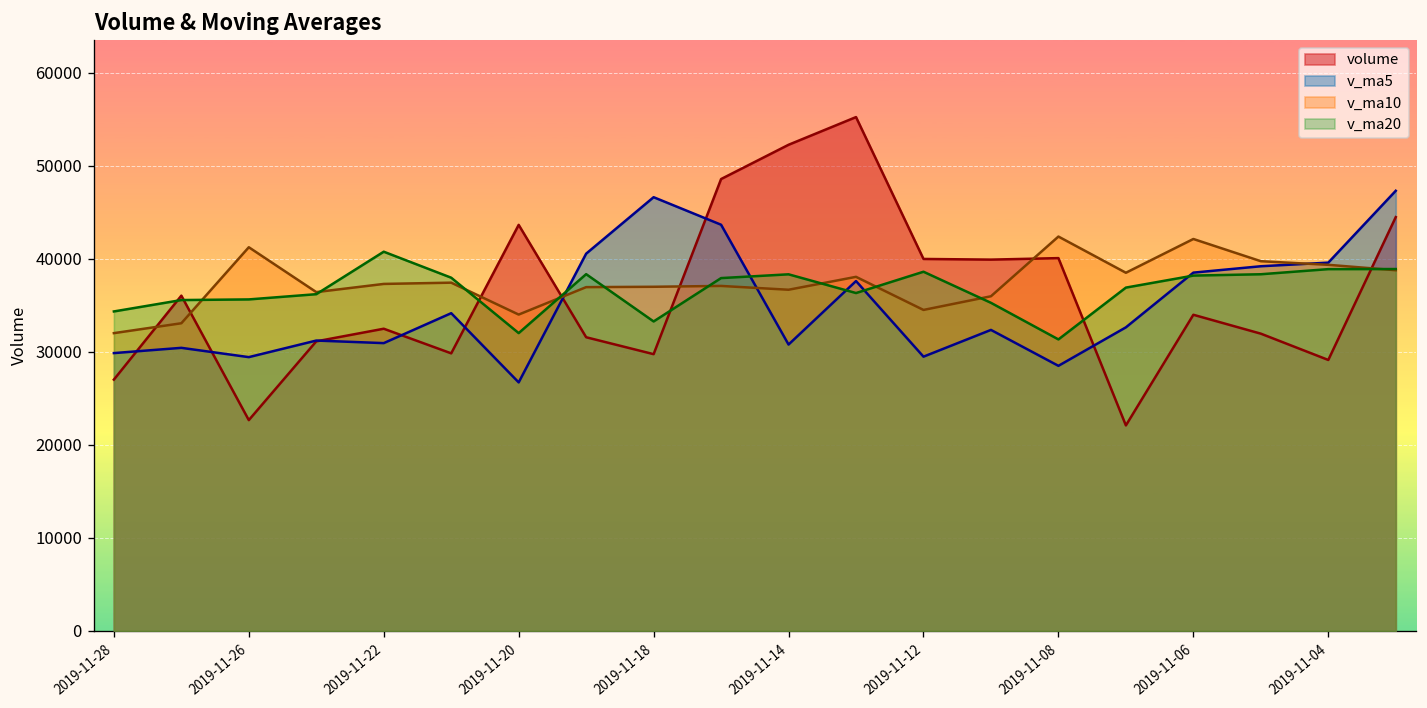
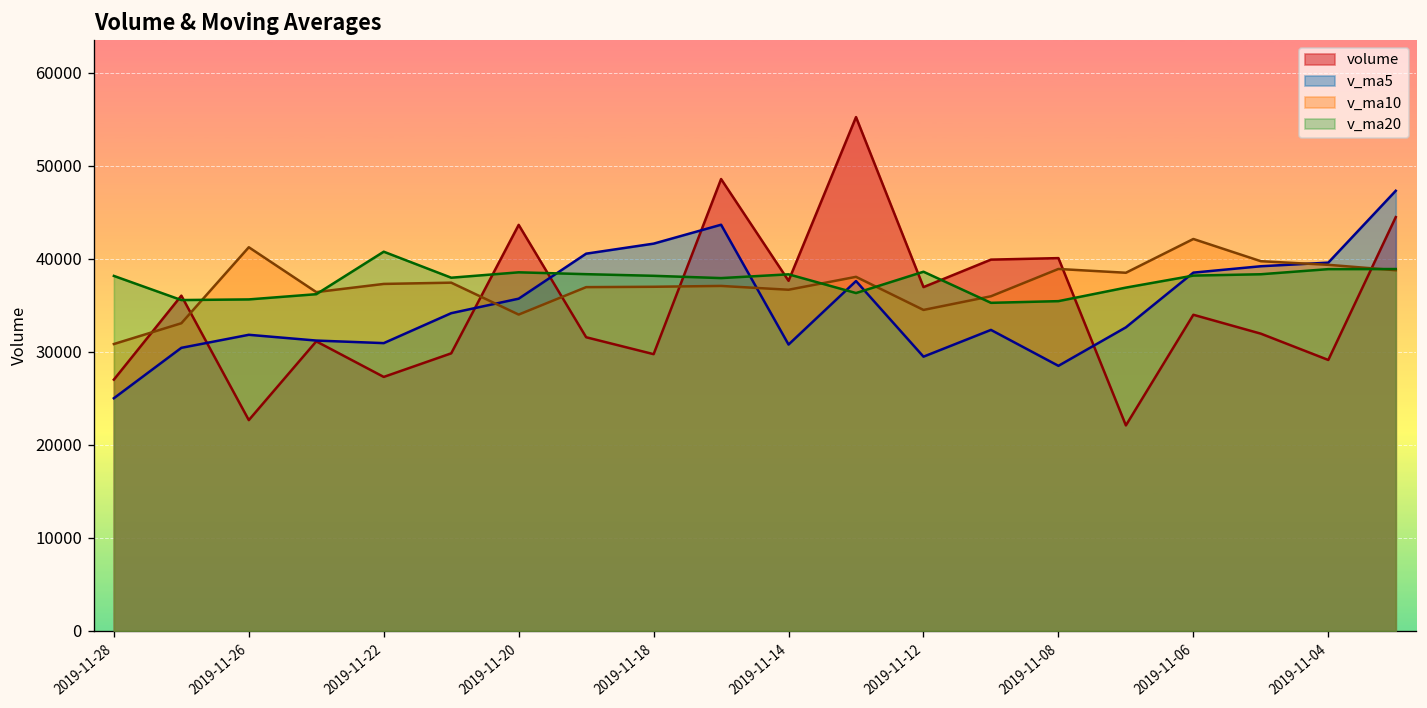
  {
    "volume": {
      "2019-11-28": 27000,
      "2019-11-26": 23000,
-     "2019-11-22": 32000,
+     "2019-11-22": 27000,
      "2019-11-20": 44000,
      "2019-11-18": 30000,
-     "2019-11-14": 52000,
-     "2019-11-12": 40000,
+     "2019-11-14": 38000,
+     "2019-11-12": 37000,
      "2019-11-08": 40000,
      "2019-11-06": 34000,
      "2019-11-04": 29000
    },
    "v_ma5": {
-     "2019-11-28": 30000,
-     "2019-11-26": 29000,
+     "2019-11-28": 25000,
+     "2019-11-26": 32000,
      "2019-11-22": 31000,
-     "2019-11-20": 27000,
-     "2019-11-18": 47000,
+     "2019-11-20": 36000,
+     "2019-11-18": 42000,
      "2019-11-14": 31000,
      "2019-11-12": 29000,
      "2019-11-08": 29000
    },
    "v_ma10": {
-     "2019-11-28": 32000,
+     "2019-11-28": 31000,
      "2019-11-26": 41000,
      "2019-11-22": 37000,
      "2019-11-20": 34000,
      "2019-11-18": 37000,
      "2019-11-14": 37000,
      "2019-11-12": 35000,
-     "2019-11-08": 42000,
+     "2019-11-08": 39000,
      "2019-11-06": 42000
    },
    "v_ma20": {
-     "2019-11-28": 34000,
+     "2019-11-28": 38000,
      "2019-11-26": 36000,
      "2019-11-22": 41000,
-     "2019-11-20": 32000,
-     "2019-11-18": 33000,
+     "2019-11-20": 39000,
+     "2019-11-18": 38000,
      "2019-11-14": 38000,
      "2019-11-12": 39000,
-     "2019-11-08": 31000,
+     "2019-11-08": 35000,
      "2019-11-04": 39000
    }
  }
